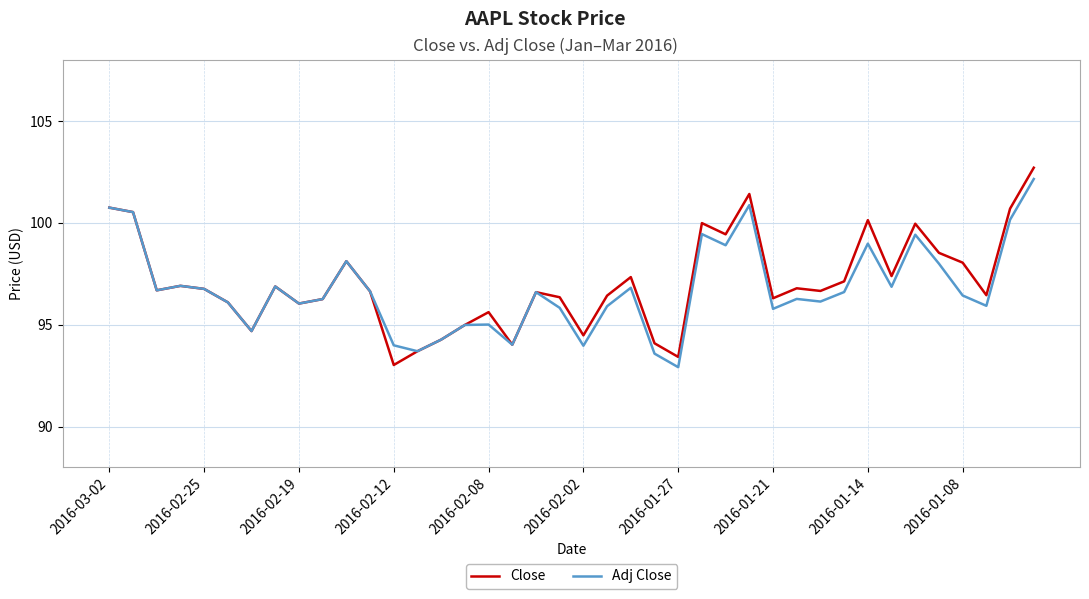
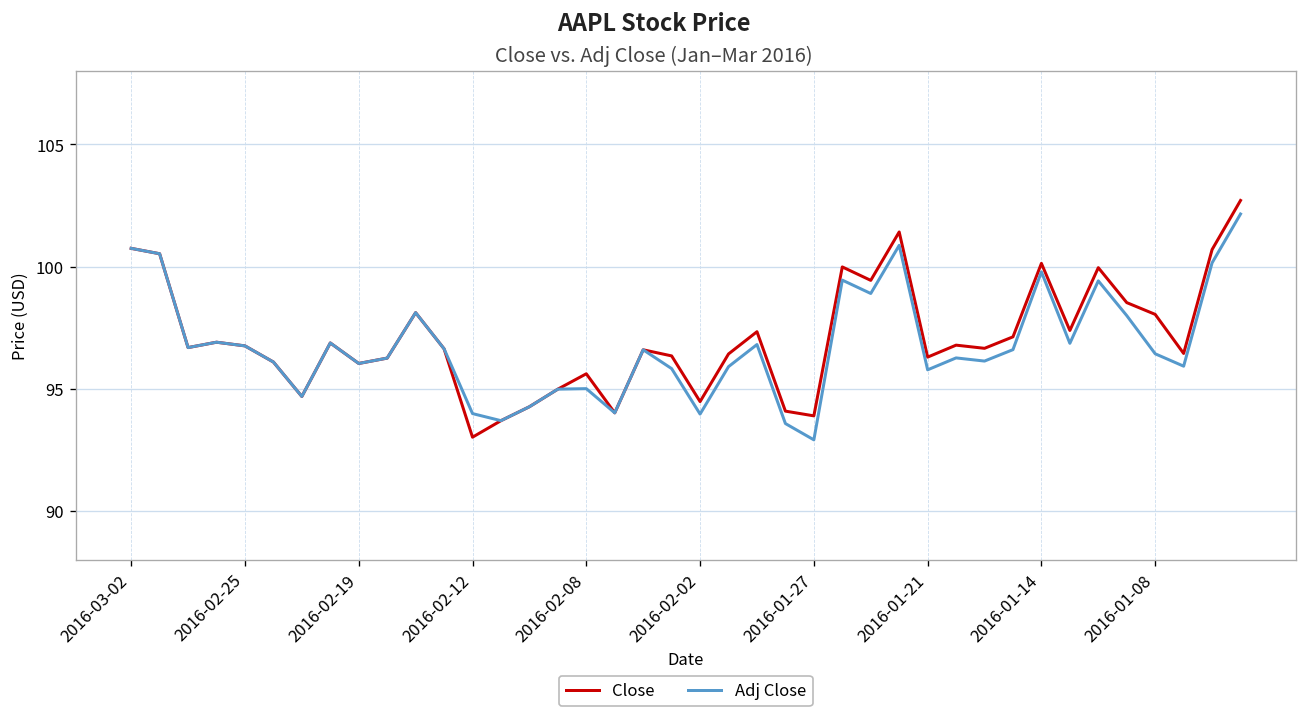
  {
    "Close": {
      "2016-02-12": 93.0,
      "2016-02-08": 95.6,
      "2016-02-02": 94.5,
-     "2016-01-27": 93.4,
+     "2016-01-27": 93.9,
      "2016-01-21": 96.3,
      "2016-01-14": 100.1,
      "2016-01-08": 98.0
    },
    "Adj Close": {
      "2016-02-12": 94.0,
      "2016-02-08": 95.0,
      "2016-02-02": 94.0,
      "2016-01-27": 92.9,
      "2016-01-21": 95.8,
-     "2016-01-14": 99.0,
+     "2016-01-14": 99.8,
      "2016-01-08": 96.4
    }
  }
